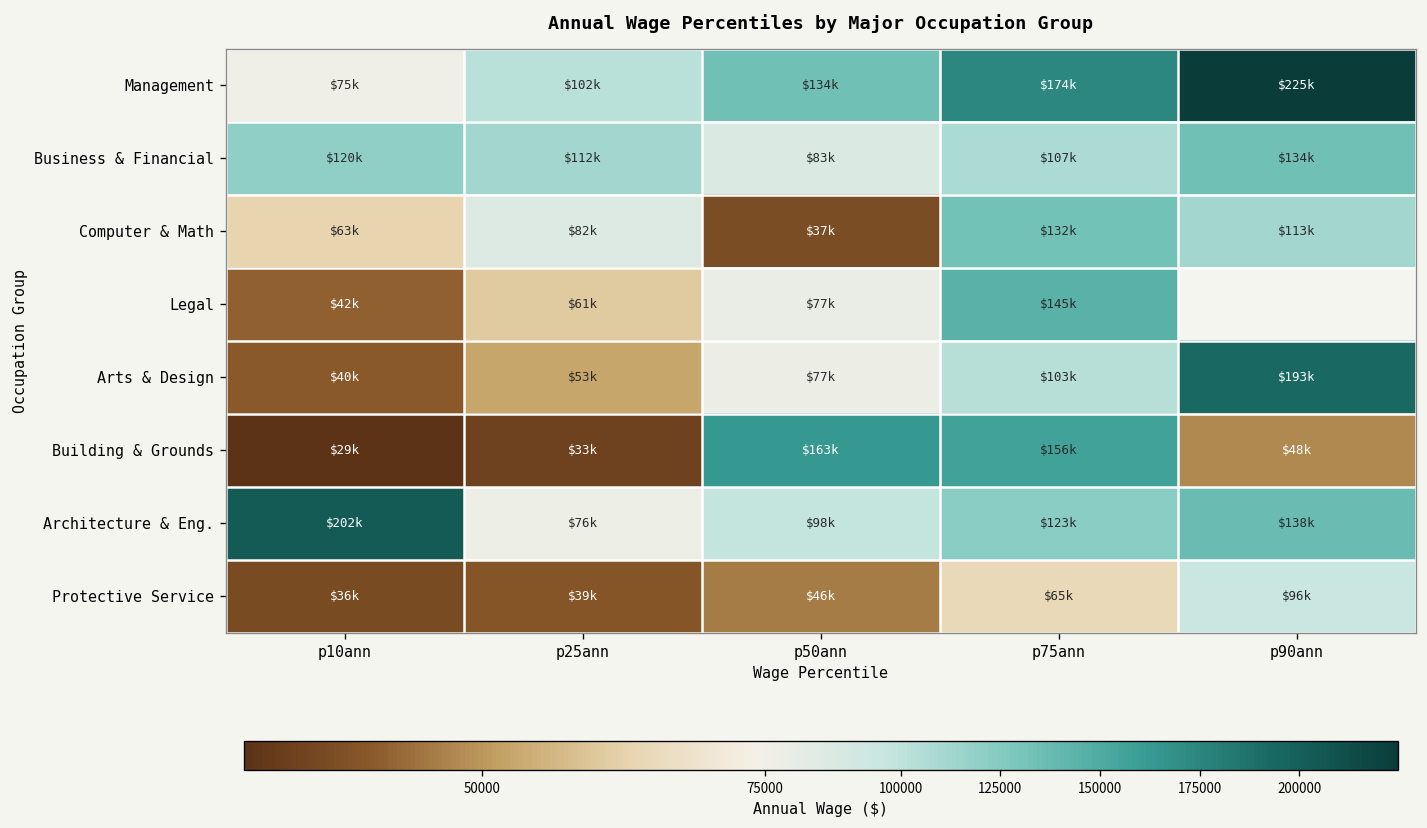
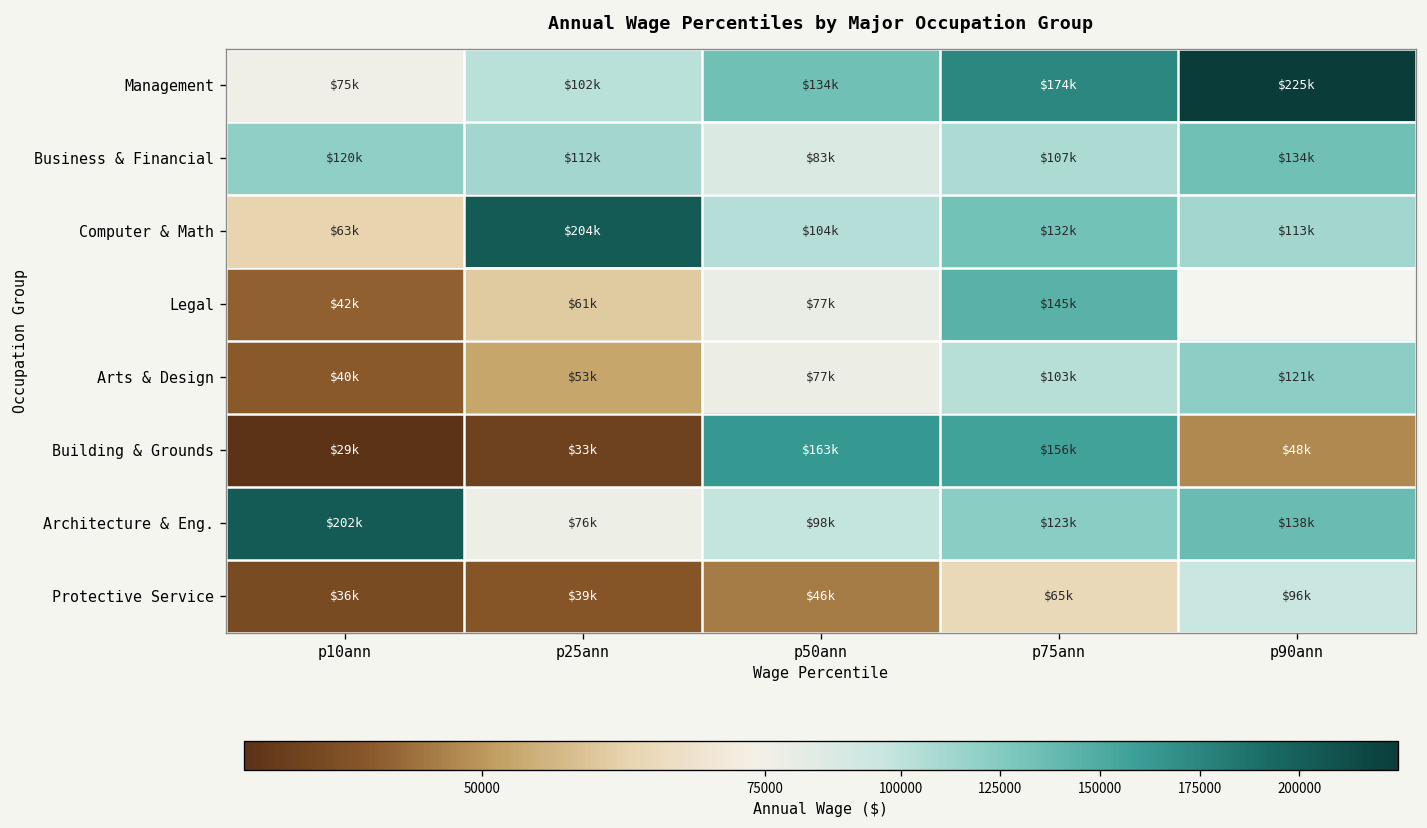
  {
    "Management": {
      "p10ann": "$75k",
      "p25ann": "$102k",
      "p50ann": "$134k",
      "p75ann": "$174k",
      "p90ann": "$225k"
    },
    "Business & Financial": {
      "p10ann": "$120k",
      "p25ann": "$112k",
      "p50ann": "$83k",
      "p75ann": "$107k",
      "p90ann": "$134k"
    },
    "Computer & Math": {
      "p10ann": "$63k",
-     "p25ann": "$82k",
-     "p50ann": "$37k",
+     "p25ann": "$204k",
+     "p50ann": "$104k",
      "p75ann": "$132k",
      "p90ann": "$113k"
    },
    "Legal": {
      "p10ann": "$42k",
      "p25ann": "$61k",
      "p50ann": "$77k",
      "p75ann": "$145k"
    },
    "Arts & Design": {
      "p10ann": "$40k",
      "p25ann": "$53k",
      "p50ann": "$77k",
      "p75ann": "$103k",
-     "p90ann": "$193k"
+     "p90ann": "$121k"
    },
    "Building & Grounds": {
      "p10ann": "$29k",
      "p25ann": "$33k",
      "p50ann": "$163k",
      "p75ann": "$156k",
      "p90ann": "$48k"
    },
    "Architecture & Eng.": {
      "p10ann": "$202k",
      "p25ann": "$76k",
      "p50ann": "$98k",
      "p75ann": "$123k",
      "p90ann": "$138k"
    },
    "Protective Service": {
      "p10ann": "$36k",
      "p25ann": "$39k",
      "p50ann": "$46k",
      "p75ann": "$65k",
      "p90ann": "$96k"
    }
  }
